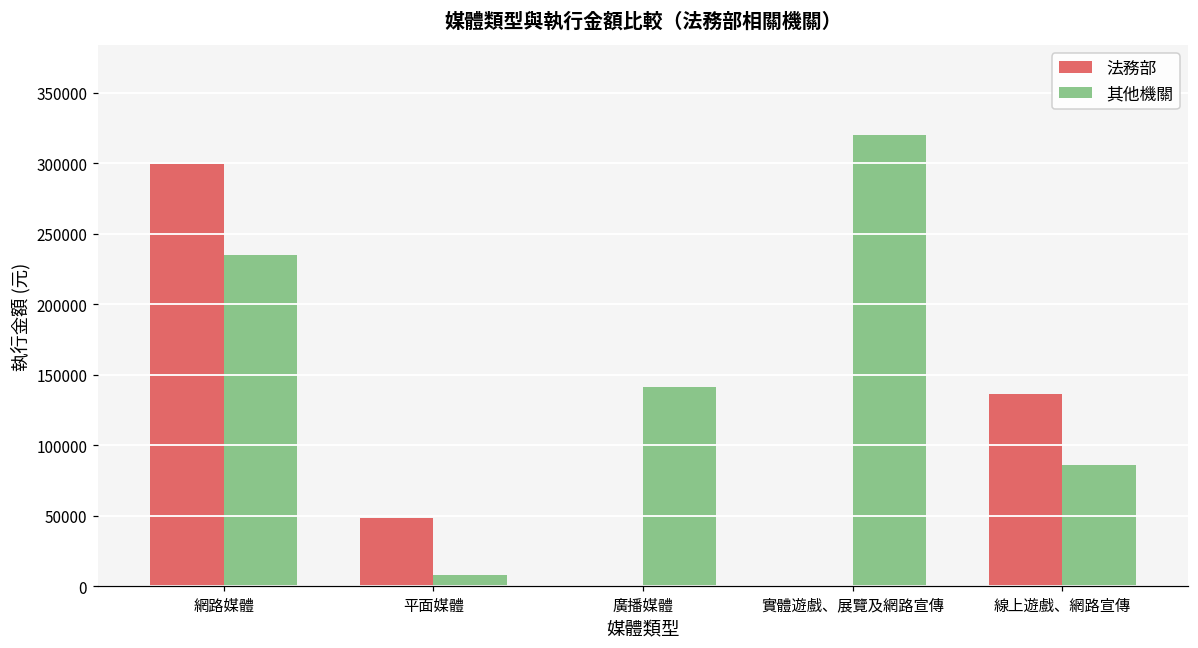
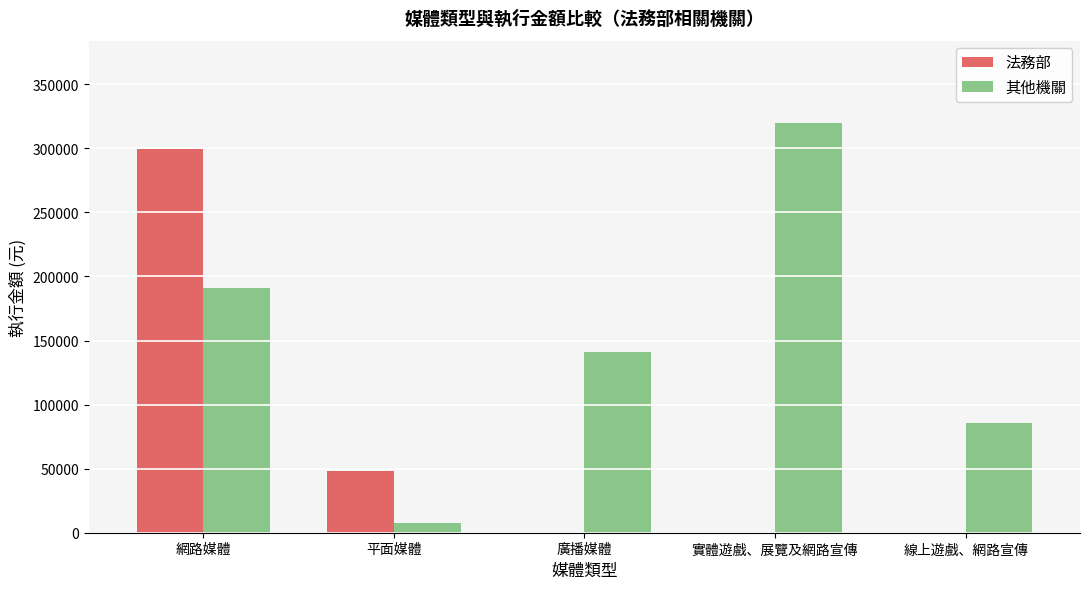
  {
    "法務部": {
      "網路媒體": 300000,
      "平面媒體": 48000,
      "廣播媒體": 0,
      "實體遊戲、展覽及網路宣傳": 0,
-     "線上遊戲、網路宣傳": 136000
+     "線上遊戲、網路宣傳": 0
    },
    "其他機關": {
-     "網路媒體": 235000,
+     "網路媒體": 191000,
      "平面媒體": 8000,
      "廣播媒體": 141000,
      "實體遊戲、展覽及網路宣傳": 320000,
      "線上遊戲、網路宣傳": 86000
    }
  }
